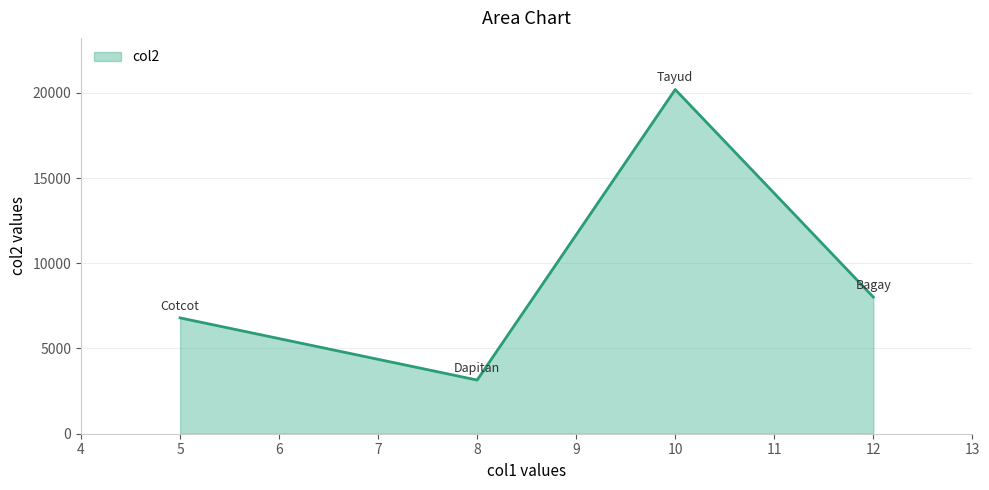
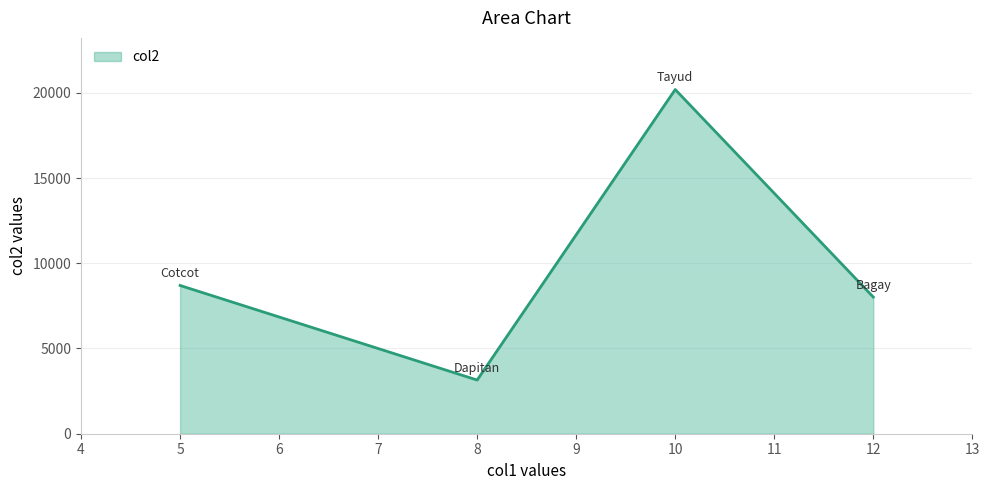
  {
-   "5": 6800,
+   "5": 8700,
    "8": 3100,
    "10": 20200,
    "12": 8000
  }
